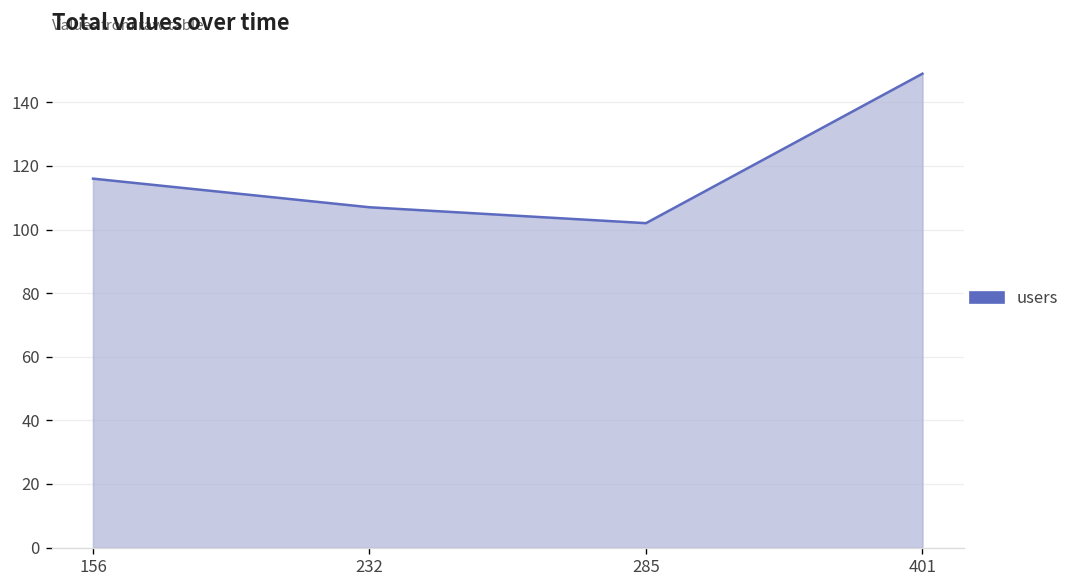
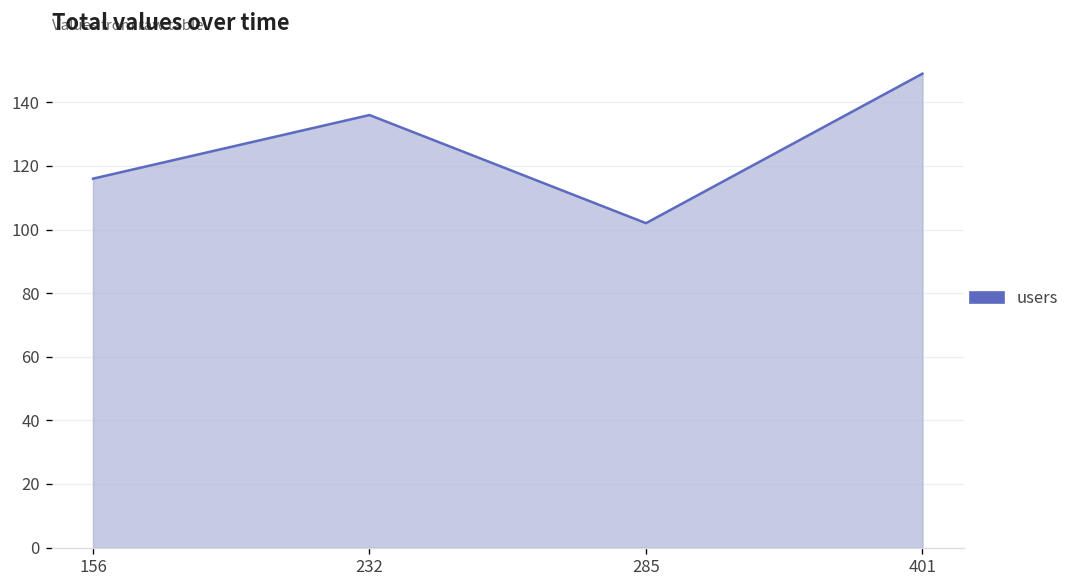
  {
    "156": 116,
-   "232": 107,
+   "232": 136,
    "285": 102,
    "401": 149
  }
